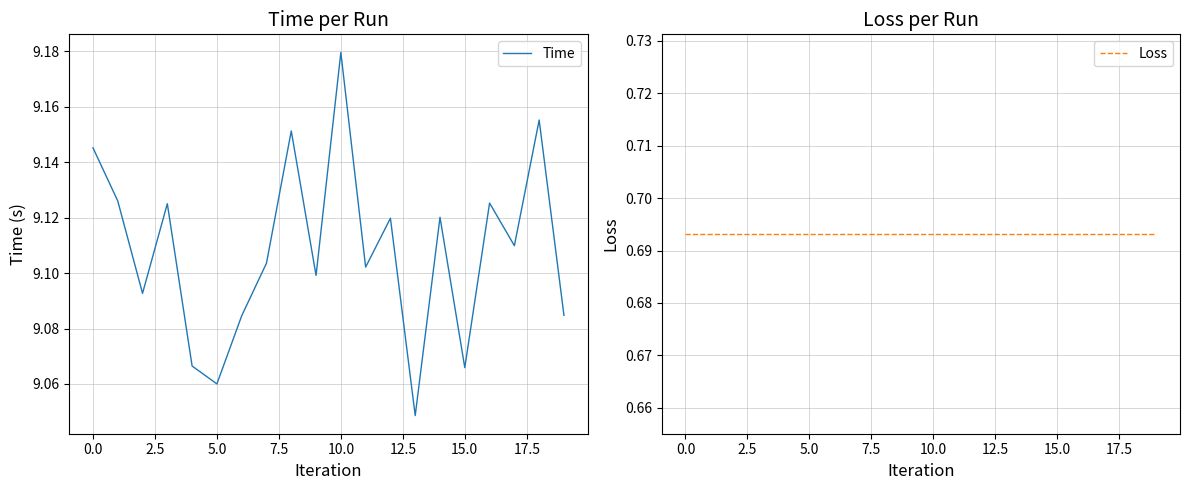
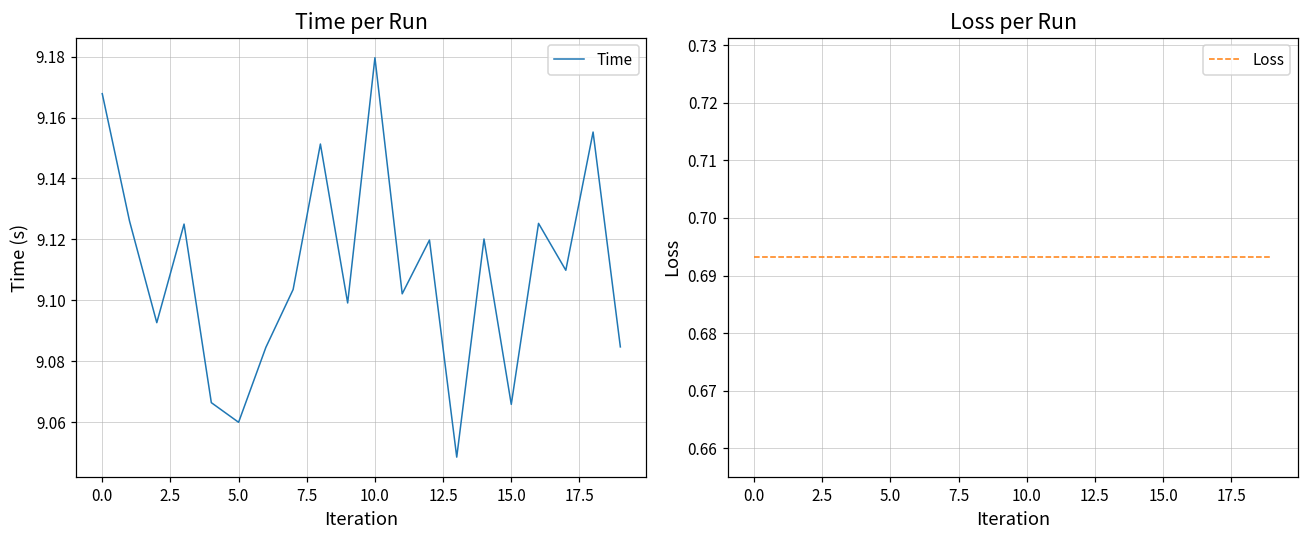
  {
    "Time per Run": {
-     "0.0": 9.145,
+     "0.0": 9.168,
      "5.0": 9.060,
      "10.0": 9.180,
      "15.0": 9.066
    },
    "Loss per Run": {
      "0.0": 0.693,
      "5.0": 0.693,
      "10.0": 0.693,
      "15.0": 0.693
    }
  }
